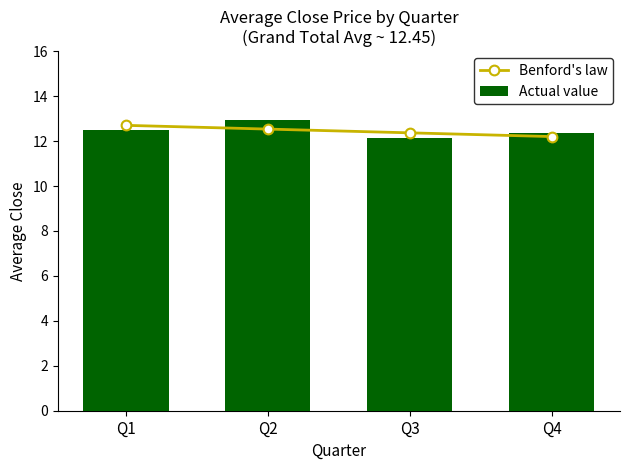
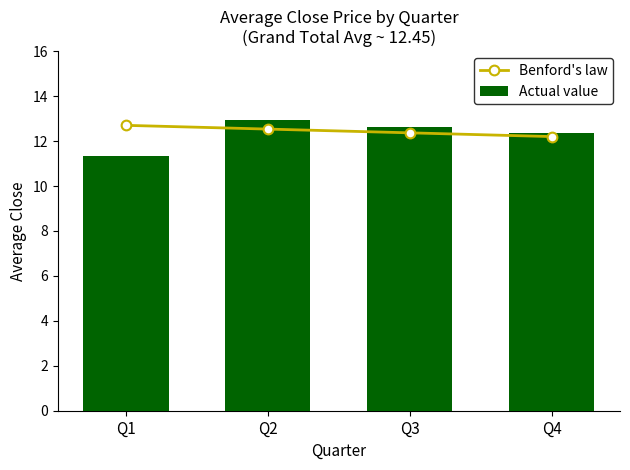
  {
    "Actual value": {
-     "Q1": 12.5,
+     "Q1": 11.3,
      "Q2": 12.9,
-     "Q3": 12.1,
+     "Q3": 12.6,
      "Q4": 12.4
    },
    "Benford's law": {
      "Q1": 12.7,
      "Q2": 12.5,
      "Q3": 12.4,
      "Q4": 12.2
    }
  }
